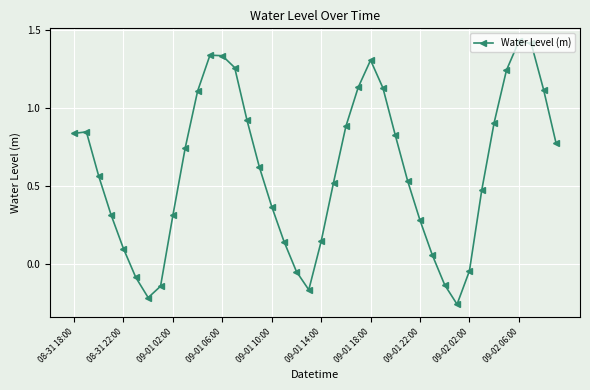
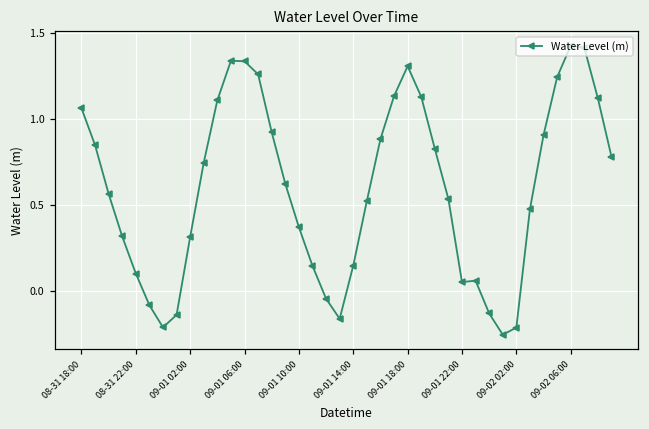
  {
-   "08-31 18:00": 0.84,
+   "08-31 18:00": 1.06,
    "08-31 22:00": 0.10,
    "09-01 02:00": 0.31,
    "09-01 06:00": 1.33,
    "09-01 10:00": 0.37,
    "09-01 14:00": 0.15,
    "09-01 18:00": 1.31,
-   "09-01 22:00": 0.28,
-   "09-02 02:00": -0.04
+   "09-01 22:00": 0.05,
+   "09-02 02:00": -0.21
  }
